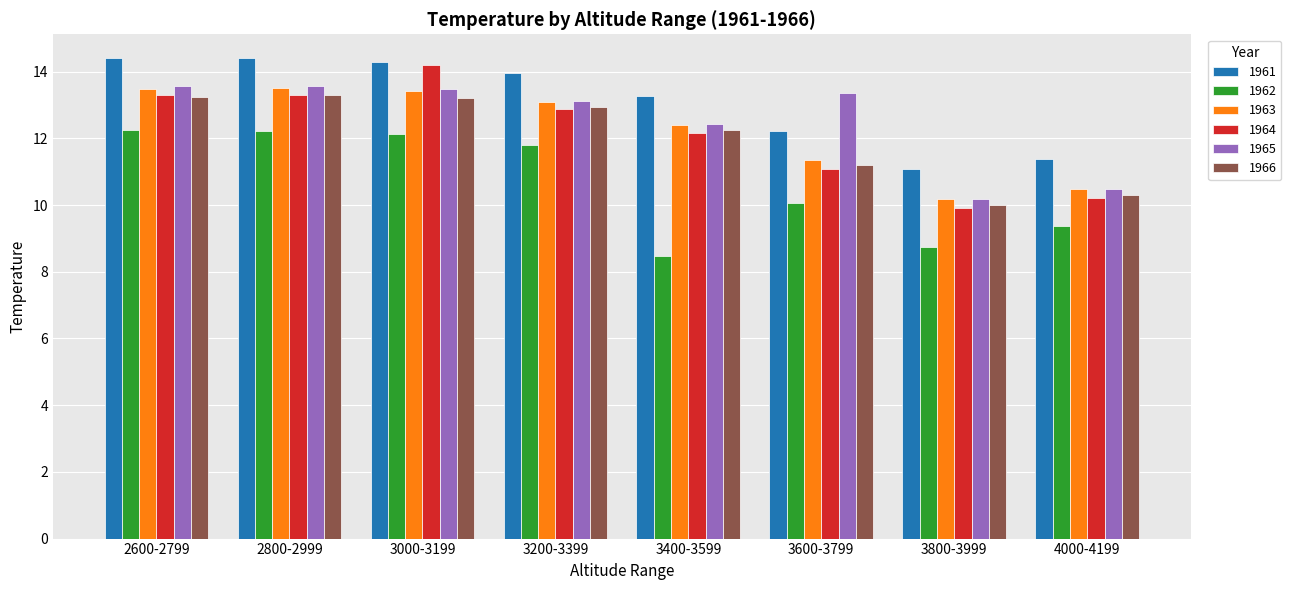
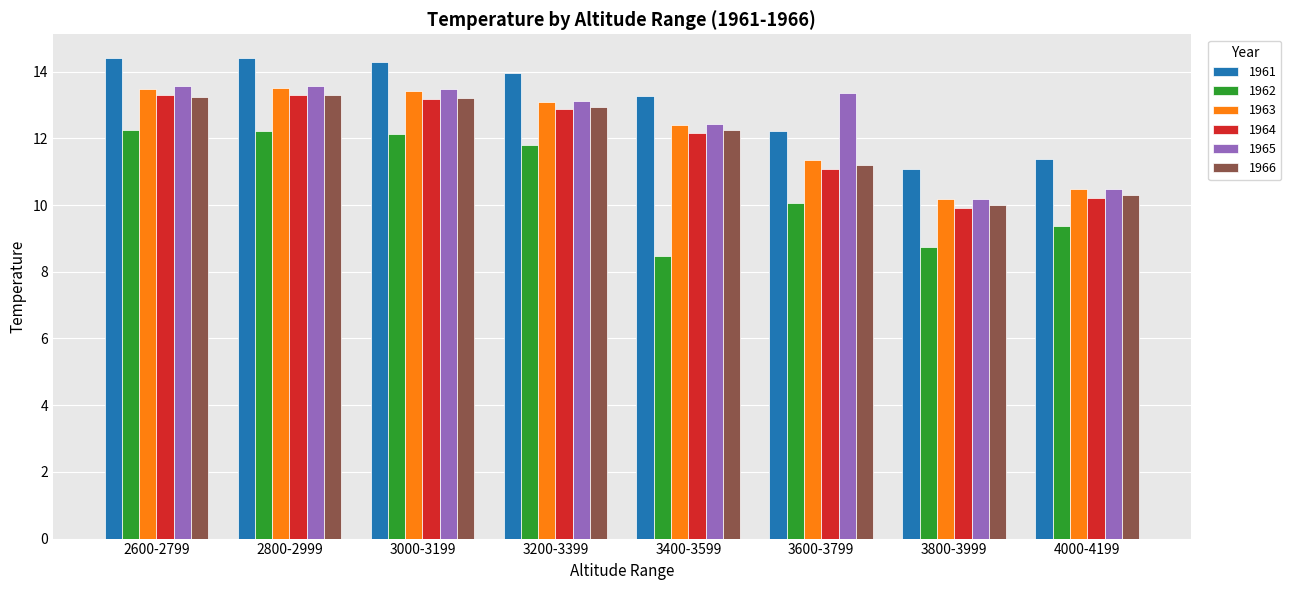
  {
    "1961": {
      "2600-2799": 14.4,
      "2800-2999": 14.4,
      "3000-3199": 14.3,
      "3200-3399": 14.0,
      "3400-3599": 13.3,
      "3600-3799": 12.2,
      "3800-3999": 11.1,
      "4000-4199": 11.4
    },
    "1962": {
      "2600-2799": 12.2,
      "2800-2999": 12.2,
      "3000-3199": 12.1,
      "3200-3399": 11.8,
      "3400-3599": 8.5,
      "3600-3799": 10.1,
      "3800-3999": 8.7,
      "4000-4199": 9.4
    },
    "1963": {
      "2600-2799": 13.5,
      "2800-2999": 13.5,
      "3000-3199": 13.4,
      "3200-3399": 13.1,
      "3400-3599": 12.4,
      "3600-3799": 11.3,
      "3800-3999": 10.2,
      "4000-4199": 10.5
    },
    "1964": {
      "2600-2799": 13.3,
      "2800-2999": 13.3,
-     "3000-3199": 14.2,
+     "3000-3199": 13.2,
      "3200-3399": 12.9,
      "3400-3599": 12.2,
      "3600-3799": 11.1,
      "3800-3999": 9.9,
      "4000-4199": 10.2
    },
    "1965": {
      "2600-2799": 13.6,
      "2800-2999": 13.6,
      "3000-3199": 13.5,
      "3200-3399": 13.1,
      "3400-3599": 12.4,
      "3600-3799": 13.4,
      "3800-3999": 10.2,
      "4000-4199": 10.5
    },
    "1966": {
      "2600-2799": 13.2,
      "2800-2999": 13.3,
      "3000-3199": 13.2,
      "3200-3399": 12.9,
      "3400-3599": 12.2,
      "3600-3799": 11.2,
      "3800-3999": 10.0,
      "4000-4199": 10.3
    }
  }
